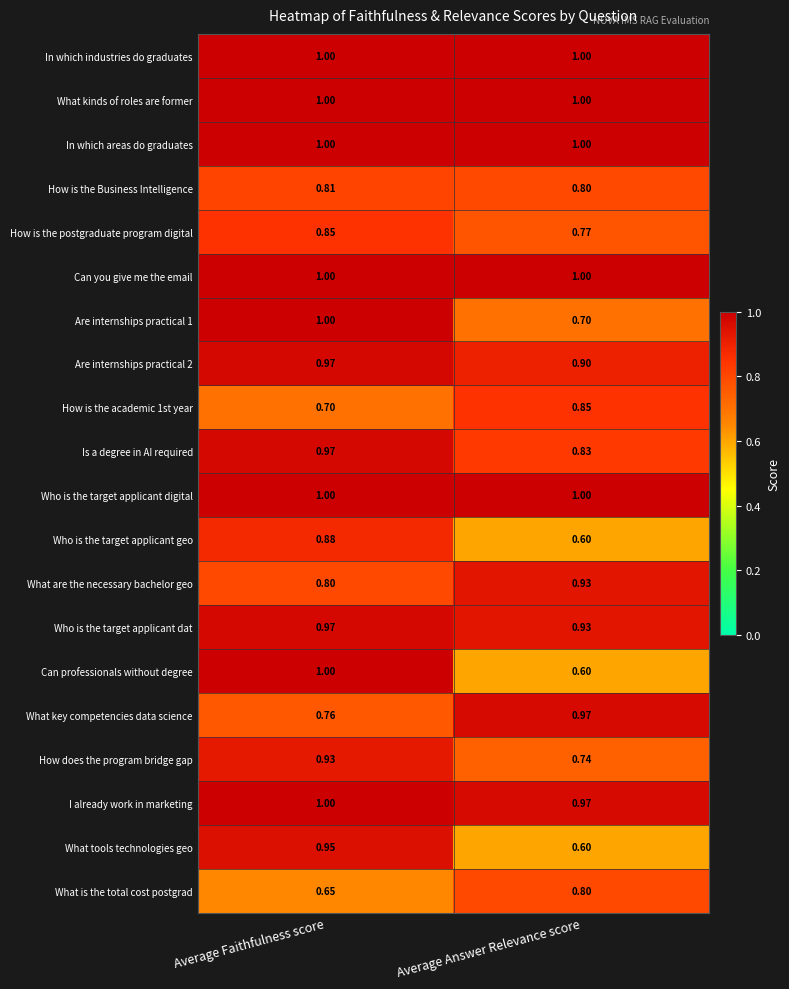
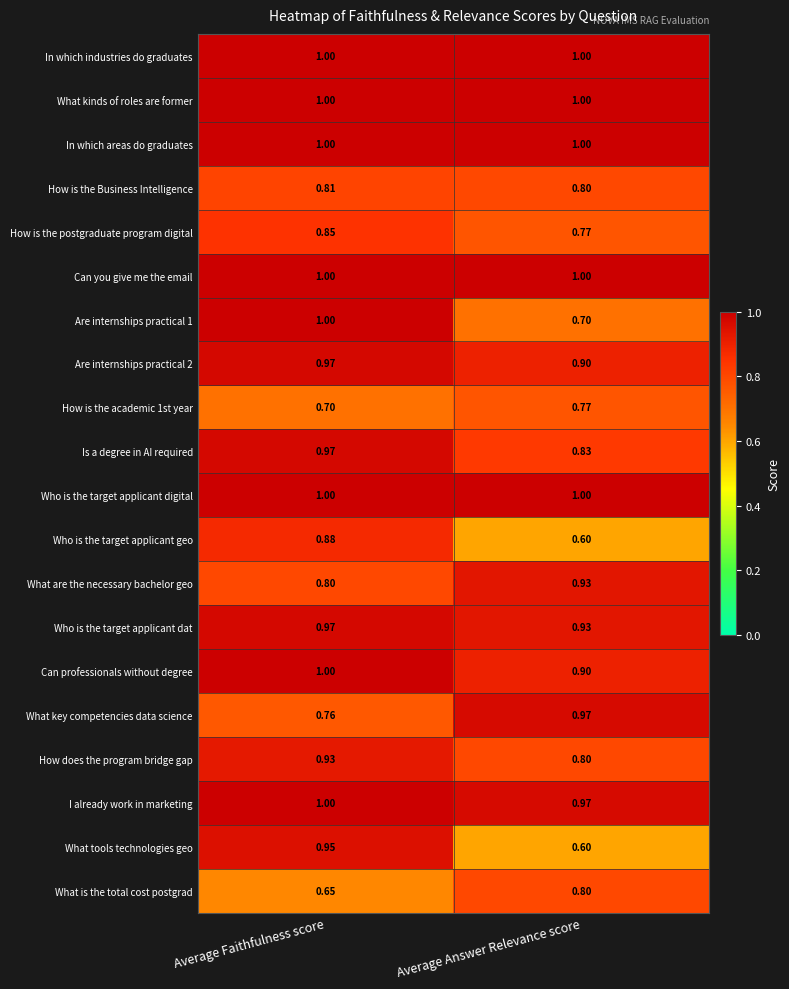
  {
    "In which industries do graduates": {
      "Average Faithfulness score": 1.00,
      "Average Answer Relevance score": 1.00
    },
    "What kinds of roles are former": {
      "Average Faithfulness score": 1.00,
      "Average Answer Relevance score": 1.00
    },
    "In which areas do graduates": {
      "Average Faithfulness score": 1.00,
      "Average Answer Relevance score": 1.00
    },
    "How is the Business Intelligence": {
      "Average Faithfulness score": 0.81,
      "Average Answer Relevance score": 0.80
    },
    "How is the postgraduate program digital": {
      "Average Faithfulness score": 0.85,
      "Average Answer Relevance score": 0.77
    },
    "Can you give me the email": {
      "Average Faithfulness score": 1.00,
      "Average Answer Relevance score": 1.00
    },
    "Are internships practical 1": {
      "Average Faithfulness score": 1.00,
      "Average Answer Relevance score": 0.70
    },
    "Are internships practical 2": {
      "Average Faithfulness score": 0.97,
      "Average Answer Relevance score": 0.90
    },
    "How is the academic 1st year": {
      "Average Faithfulness score": 0.70,
-     "Average Answer Relevance score": 0.85
+     "Average Answer Relevance score": 0.77
    },
    "Is a degree in AI required": {
      "Average Faithfulness score": 0.97,
      "Average Answer Relevance score": 0.83
    },
    "Who is the target applicant digital": {
      "Average Faithfulness score": 1.00,
      "Average Answer Relevance score": 1.00
    },
    "Who is the target applicant geo": {
      "Average Faithfulness score": 0.88,
      "Average Answer Relevance score": 0.60
    },
    "What are the necessary bachelor geo": {
      "Average Faithfulness score": 0.80,
      "Average Answer Relevance score": 0.93
    },
    "Who is the target applicant dat": {
      "Average Faithfulness score": 0.97,
      "Average Answer Relevance score": 0.93
    },
    "Can professionals without degree": {
      "Average Faithfulness score": 1.00,
-     "Average Answer Relevance score": 0.60
+     "Average Answer Relevance score": 0.90
    },
    "What key competencies data science": {
      "Average Faithfulness score": 0.76,
      "Average Answer Relevance score": 0.97
    },
    "How does the program bridge gap": {
      "Average Faithfulness score": 0.93,
-     "Average Answer Relevance score": 0.74
+     "Average Answer Relevance score": 0.80
    },
    "I already work in marketing": {
      "Average Faithfulness score": 1.00,
      "Average Answer Relevance score": 0.97
    },
    "What tools technologies geo": {
      "Average Faithfulness score": 0.95,
      "Average Answer Relevance score": 0.60
    },
    "What is the total cost postgrad": {
      "Average Faithfulness score": 0.65,
      "Average Answer Relevance score": 0.80
    }
  }
